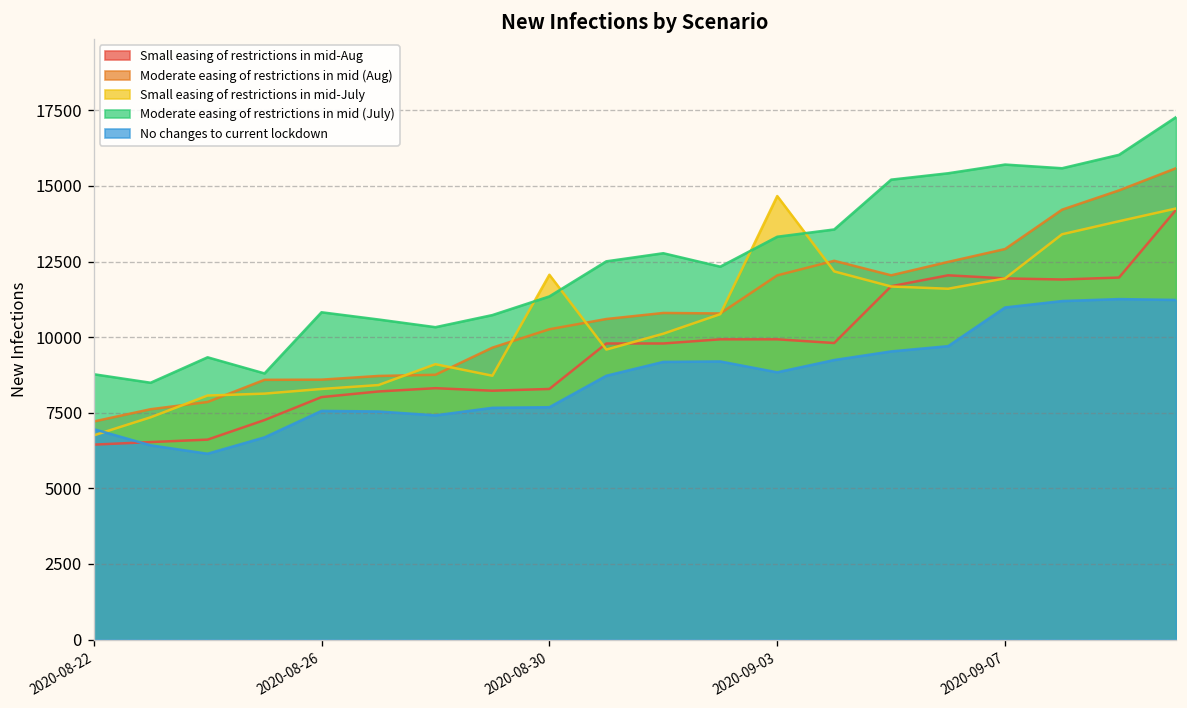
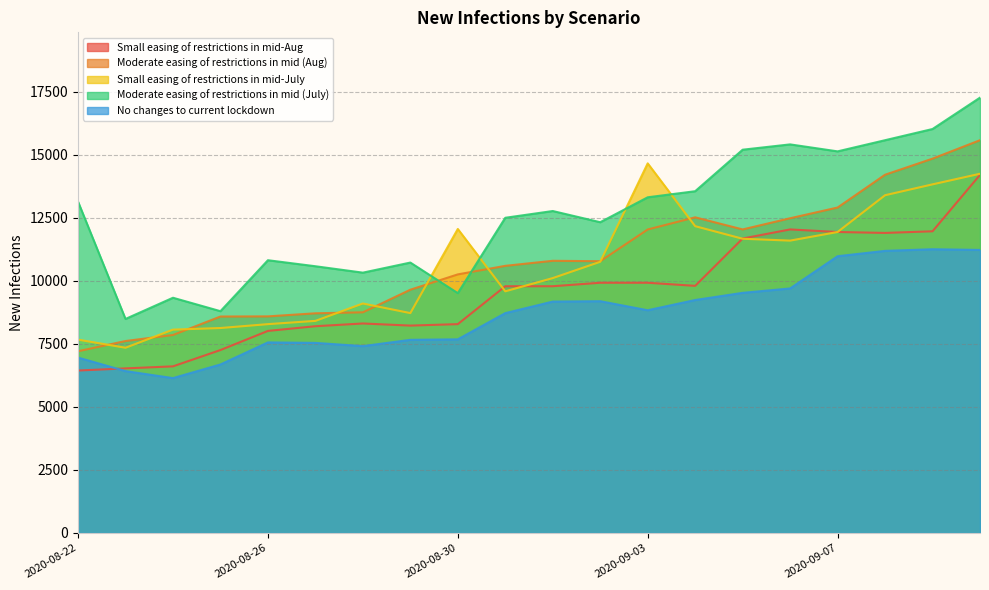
  {
    "Small easing of restrictions in mid-July": {
-     "2020-08-22": 6800,
+     "2020-08-22": 7700,
      "2020-08-26": 8300,
      "2020-08-30": 12100,
      "2020-09-03": 14700
    },
    "Moderate easing of restrictions in mid (July)": {
-     "2020-08-22": 8800,
+     "2020-08-22": 13100,
      "2020-08-26": 10800,
-     "2020-08-30": 11300,
+     "2020-08-30": 9500,
      "2020-09-03": 13300,
-     "2020-09-07": 15700
+     "2020-09-07": 15100
    },
    "No changes to current lockdown": {
      "2020-08-22": 7000,
      "2020-08-26": 7600,
      "2020-08-30": 7700,
      "2020-09-03": 8800,
      "2020-09-07": 11000
    }
  }
